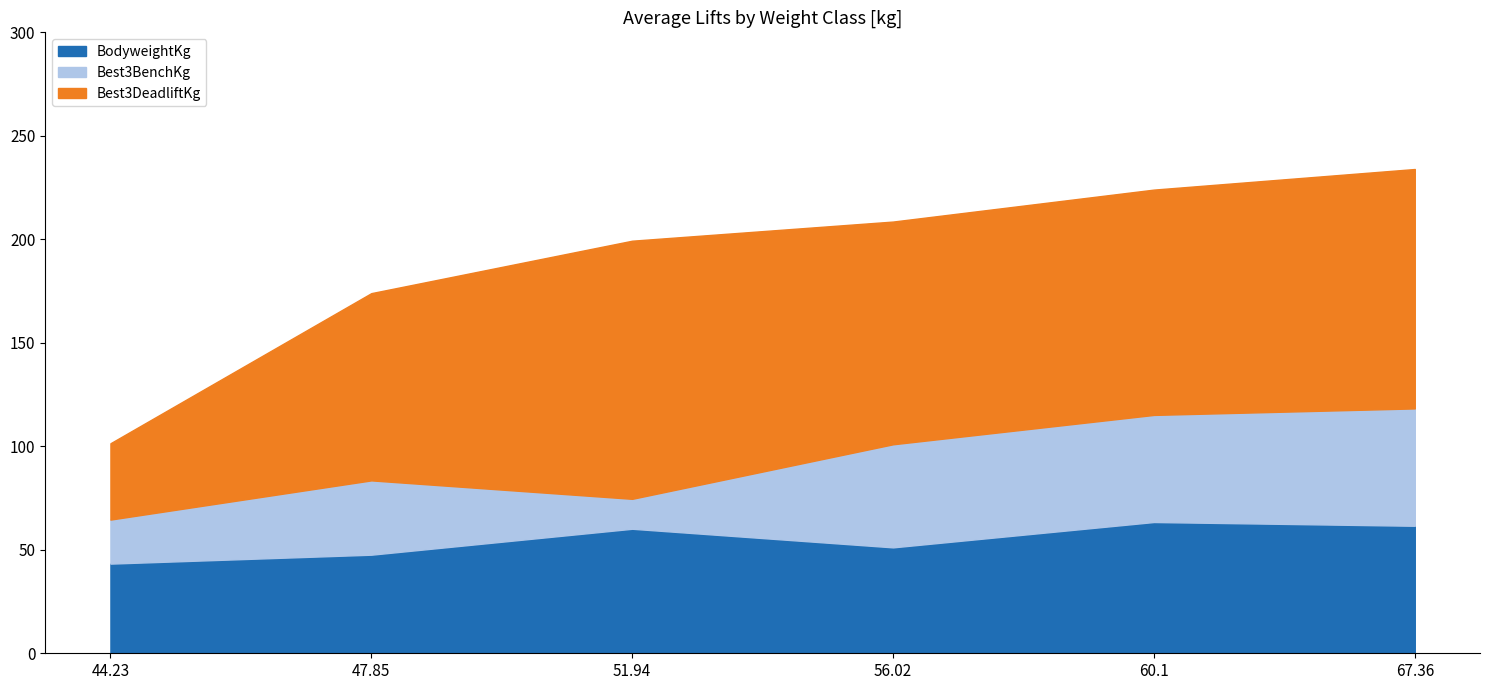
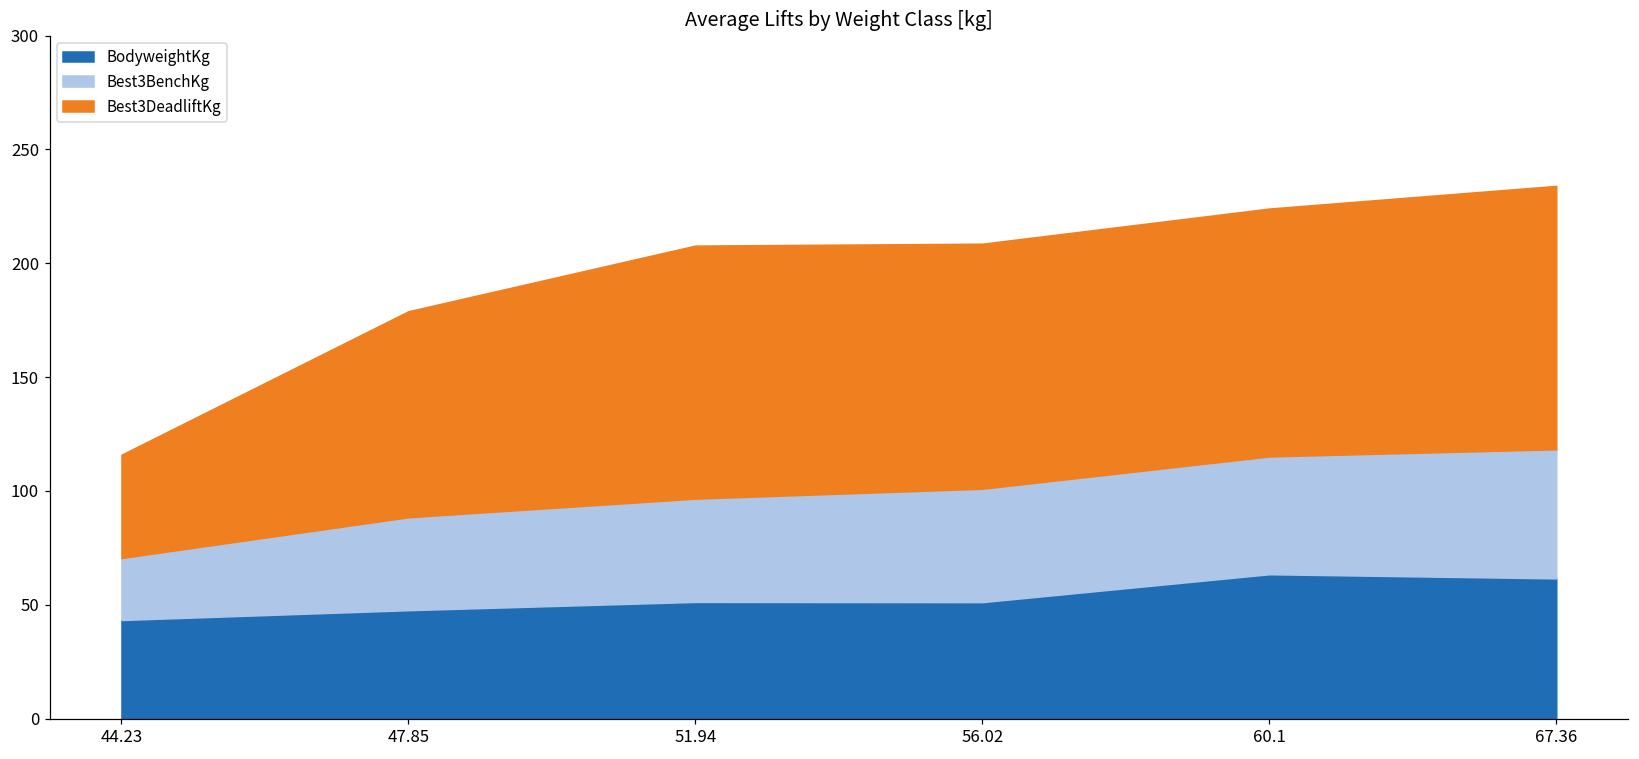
  {
    "BodyweightKg": {
-     "51.94": 60
+     "51.94": 51
    },
    "Best3BenchKg": {
-     "44.23": 21,
-     "47.85": 36,
-     "51.94": 14
+     "44.23": 27,
+     "47.85": 41,
+     "51.94": 45
    },
    "Best3DeadliftKg": {
-     "44.23": 37,
+     "44.23": 45,
      "47.85": 90,
-     "51.94": 125,
+     "51.94": 111,
      "56.02": 108,
      "60.1": 109,
      "67.36": 116
    }
  }
